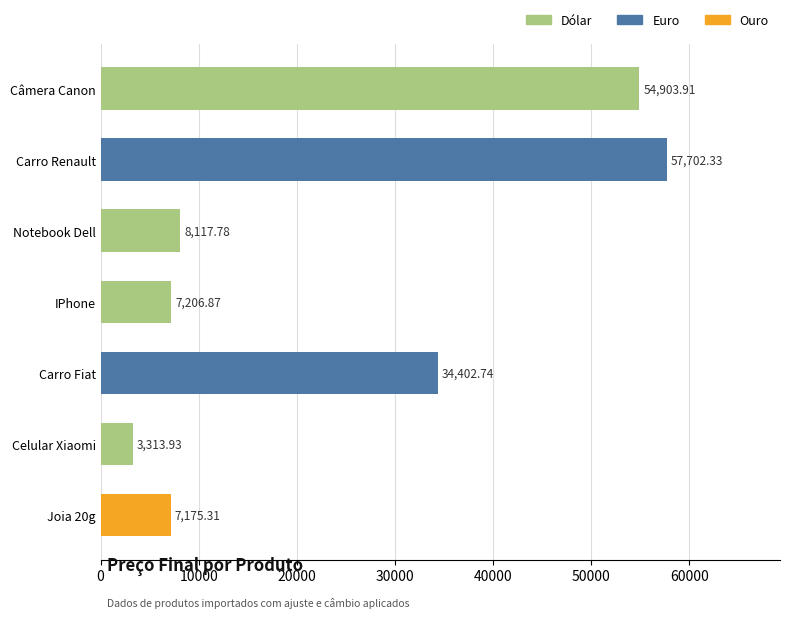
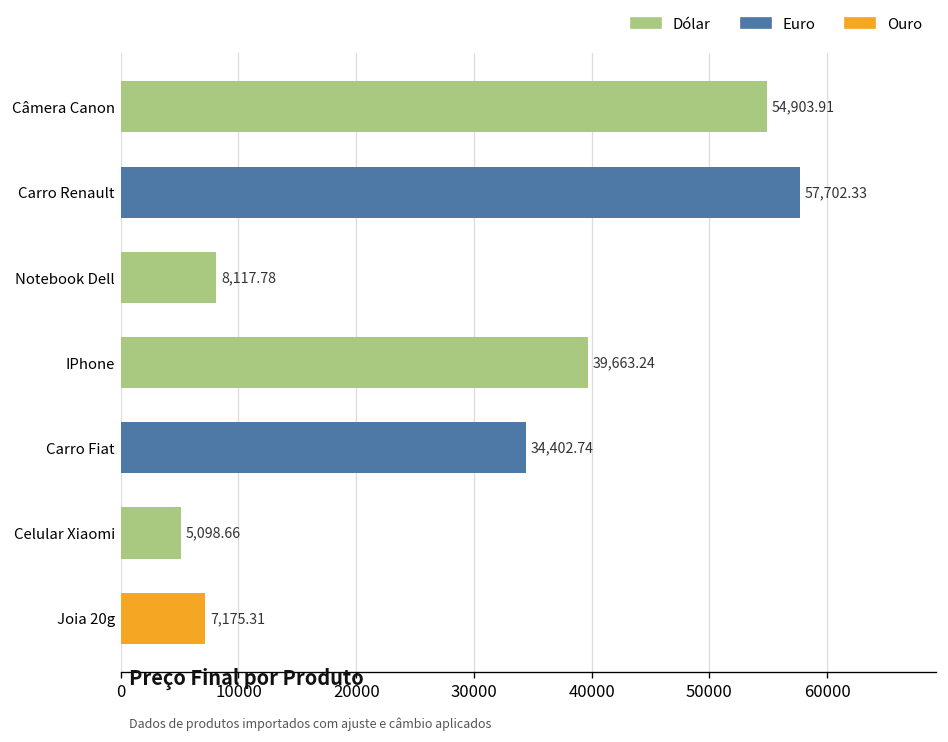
  {
    "Câmera Canon": "54,903.91",
    "Carro Renault": "57,702.33",
    "Notebook Dell": "8,117.78",
-   "IPhone": "7,206.87",
+   "IPhone": "39,663.24",
    "Carro Fiat": "34,402.74",
-   "Celular Xiaomi": "3,313.93",
+   "Celular Xiaomi": "5,098.66",
    "Joia 20g": "7,175.31"
  }
